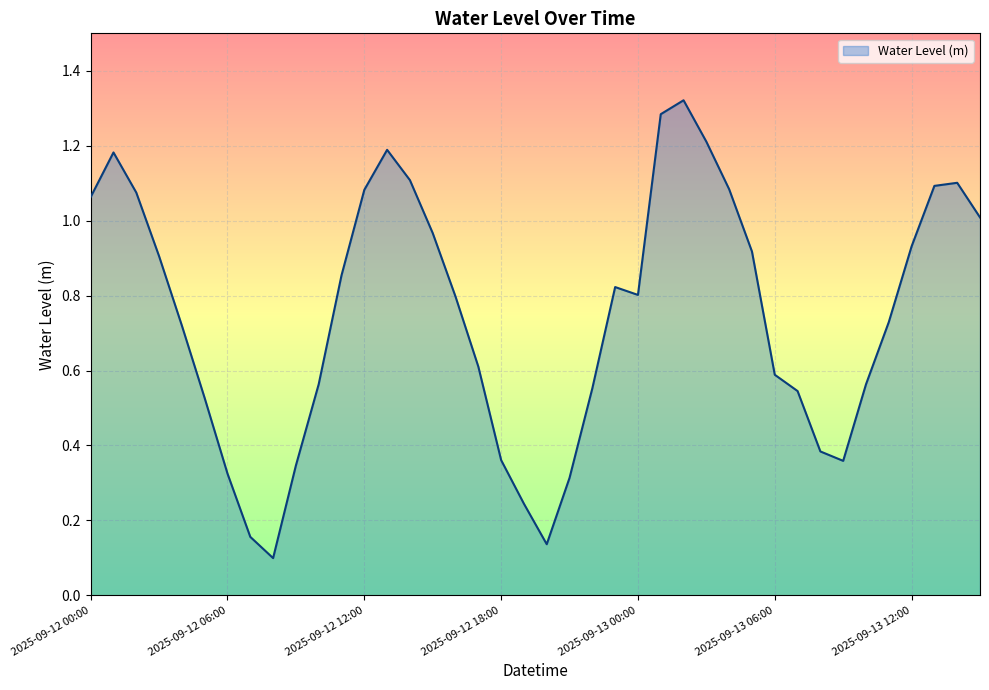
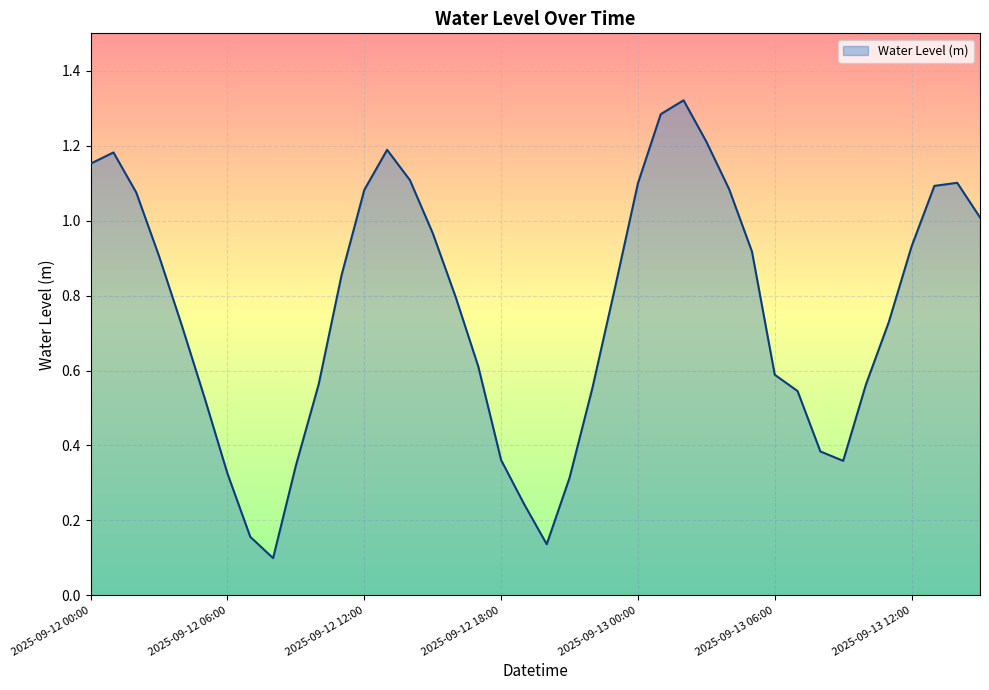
  {
-   "2025-09-12 00:00": 1.06,
+   "2025-09-12 00:00": 1.15,
    "2025-09-12 06:00": 0.32,
    "2025-09-12 12:00": 1.08,
    "2025-09-12 18:00": 0.36,
-   "2025-09-13 00:00": 0.80,
+   "2025-09-13 00:00": 1.10,
    "2025-09-13 06:00": 0.59,
    "2025-09-13 12:00": 0.93
  }
